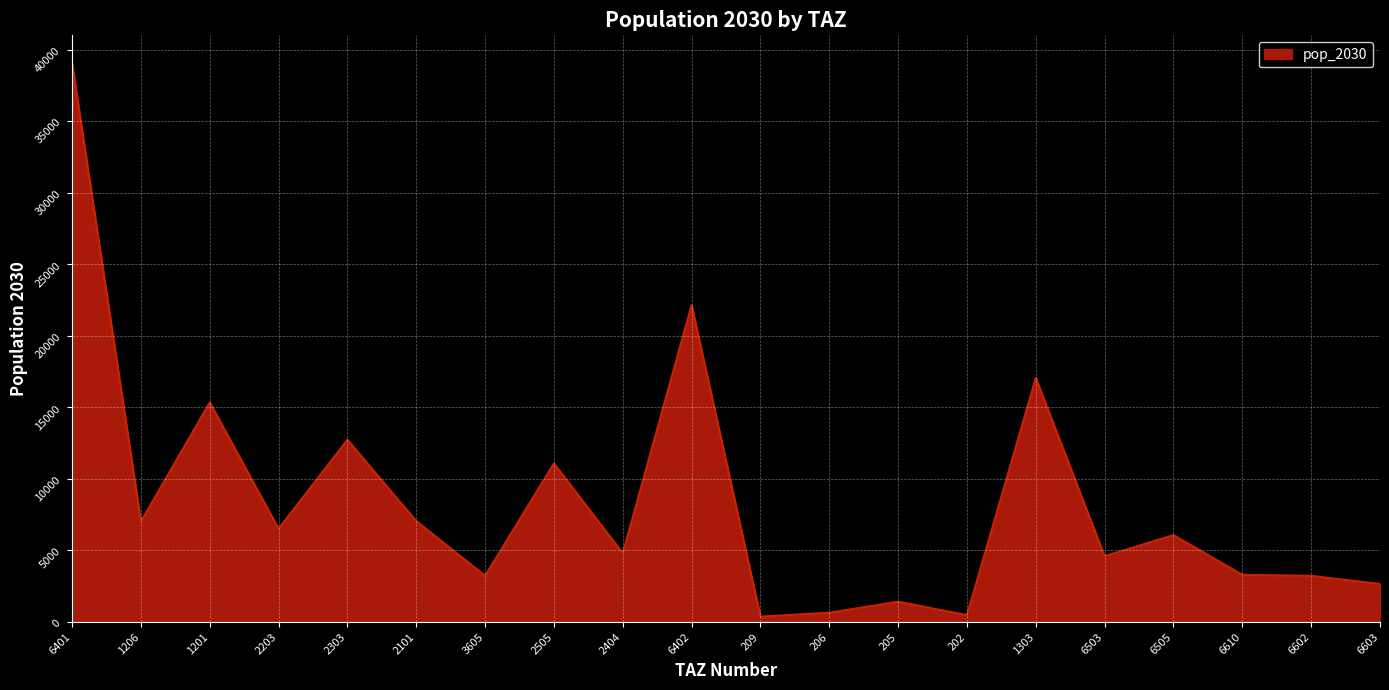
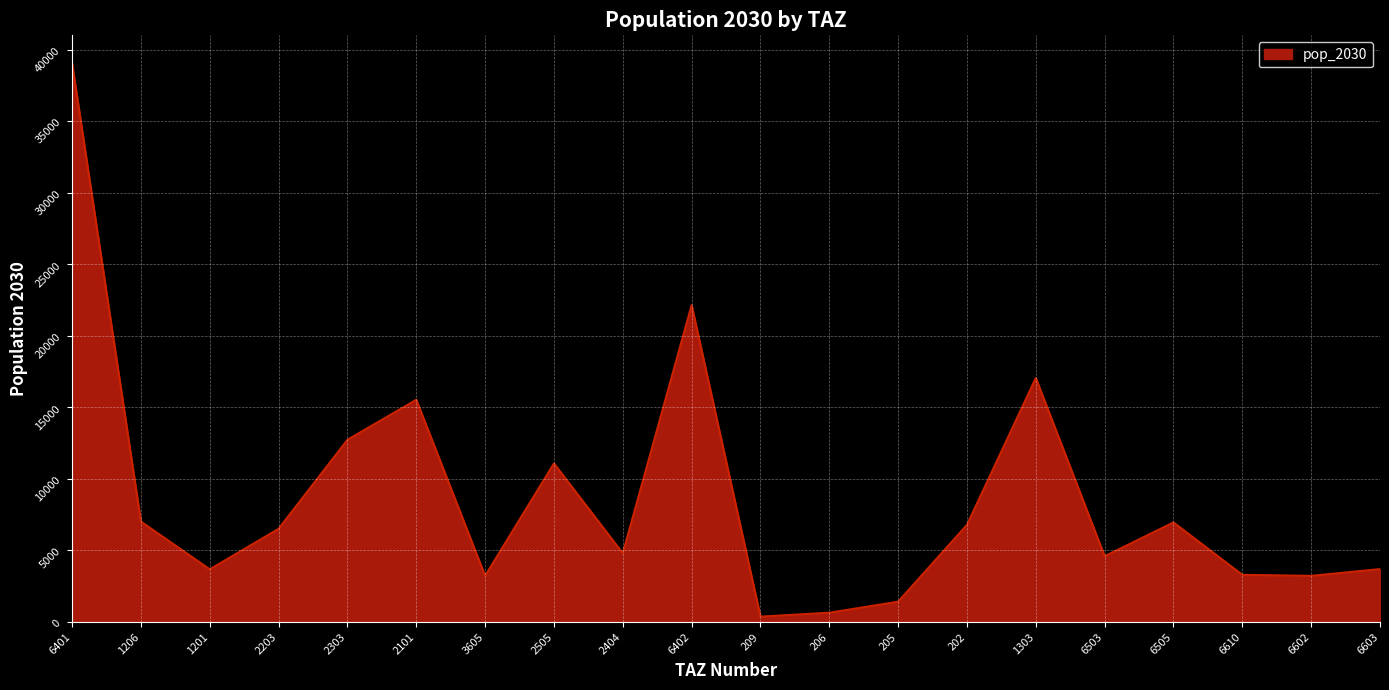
  {
    "6401": 39000,
    "1206": 7000,
-   "1201": 15300,
+   "1201": 3700,
    "2203": 6500,
    "2303": 12700,
-   "2101": 7000,
+   "2101": 15500,
    "3605": 3200,
    "2505": 11100,
    "2404": 4800,
    "6402": 22100,
    "209": 400,
    "206": 700,
    "205": 1400,
-   "202": 500,
+   "202": 6800,
    "1303": 17000,
    "6503": 4600,
-   "6505": 6100,
+   "6505": 7000,
    "6610": 3300,
    "6602": 3200,
-   "6603": 2700
+   "6603": 3700
  }
